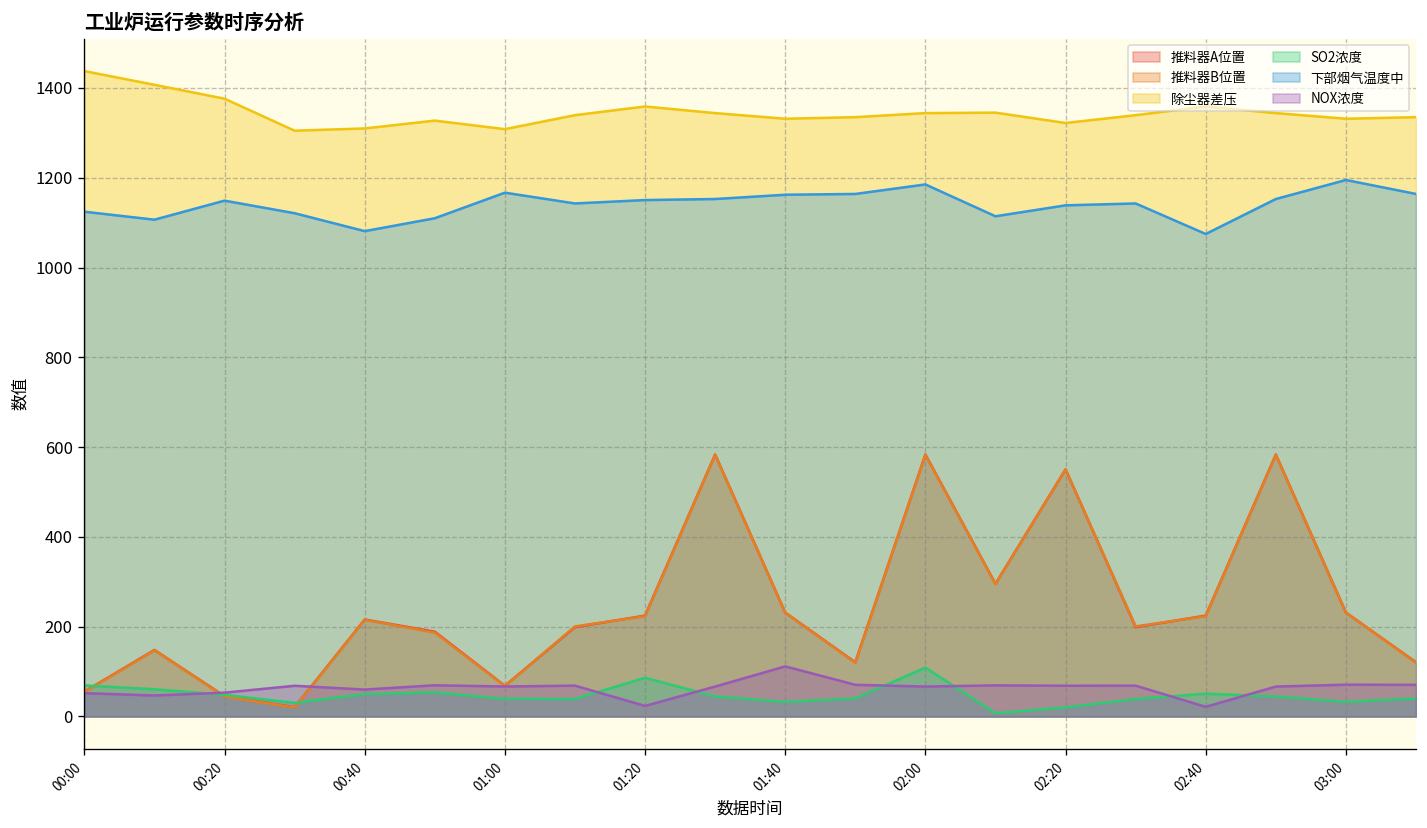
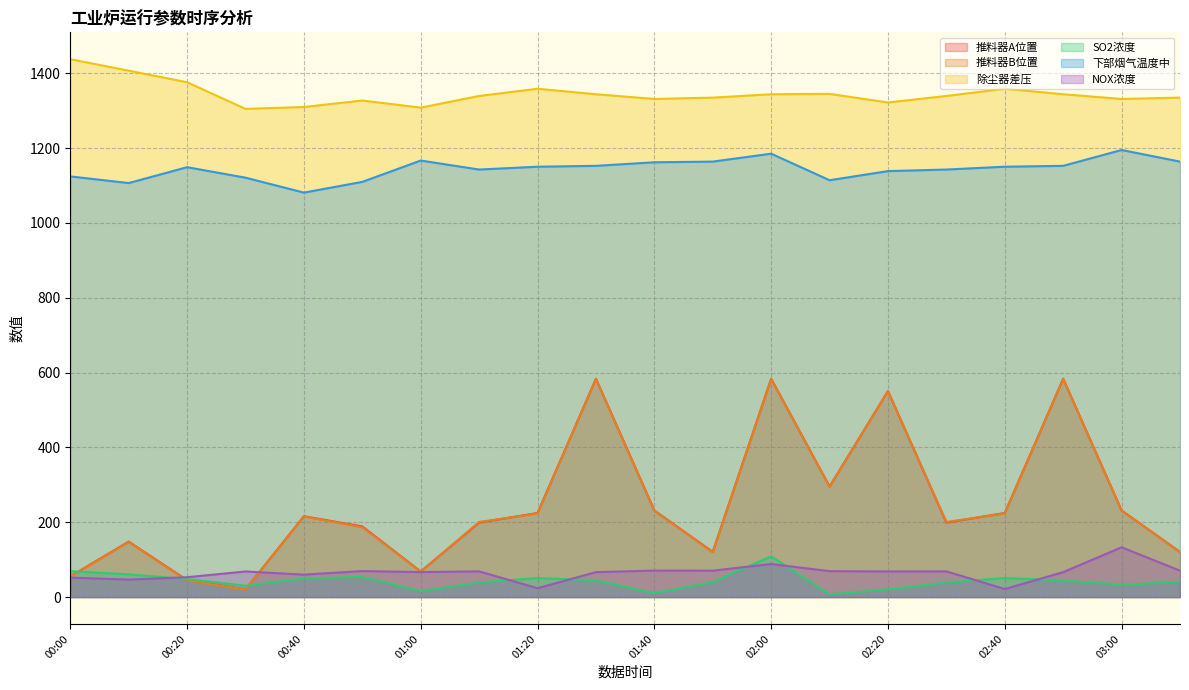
  {
    "SO2浓度": {
      "00:00": 70,
      "00:40": 50,
-     "01:00": 40,
-     "01:20": 90,
-     "01:40": 30,
+     "01:00": 20,
+     "01:20": 50,
+     "01:40": 10,
      "02:00": 110,
      "02:20": 20,
      "02:40": 50,
      "03:00": 30
    },
    "下部烟气温度中": {
      "00:00": 1120,
      "00:20": 1150,
      "00:40": 1080,
      "01:00": 1170,
      "01:20": 1150,
      "01:40": 1160,
      "02:00": 1190,
      "02:20": 1140,
-     "02:40": 1070,
+     "02:40": 1150,
      "03:00": 1200
    },
    "NOX浓度": {
      "00:40": 60,
      "01:20": 20,
-     "01:40": 110,
-     "02:00": 70,
+     "01:40": 70,
+     "02:00": 90,
      "02:20": 70,
      "02:40": 20,
-     "03:00": 70
+     "03:00": 130
    }
  }
